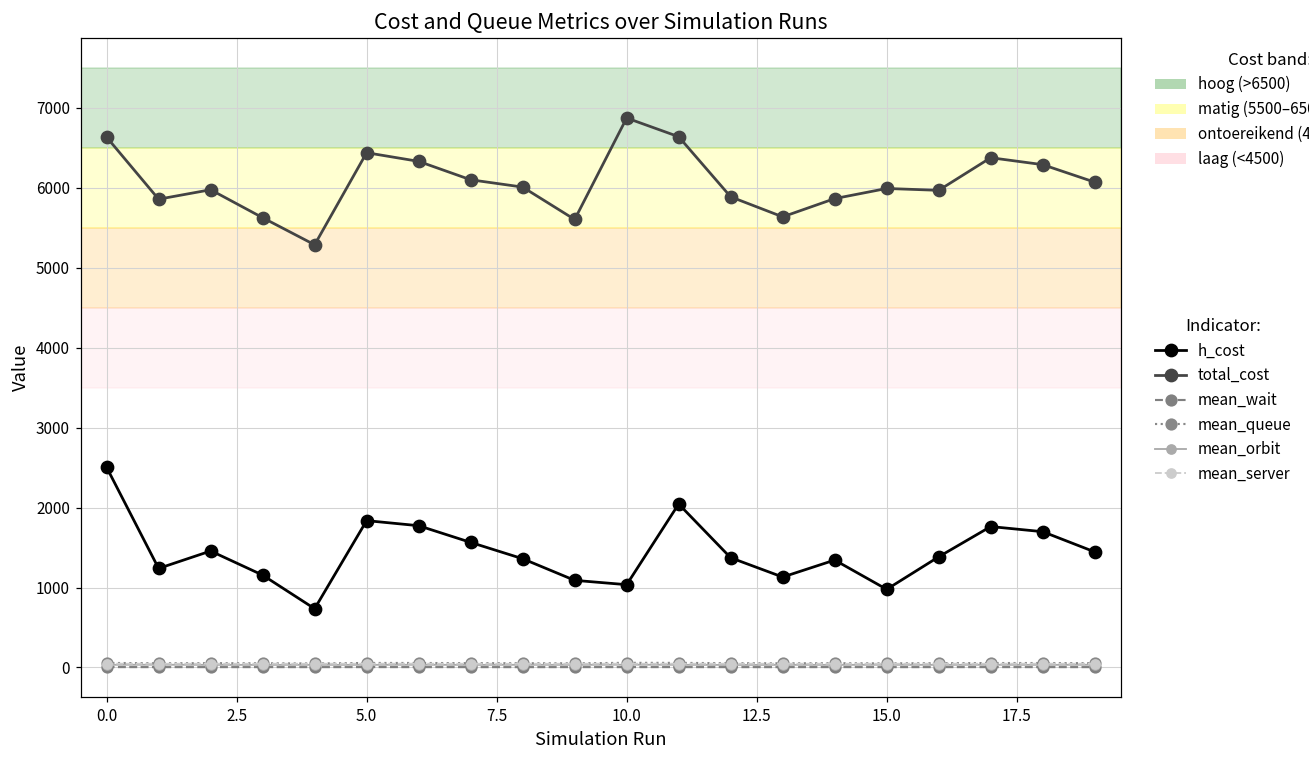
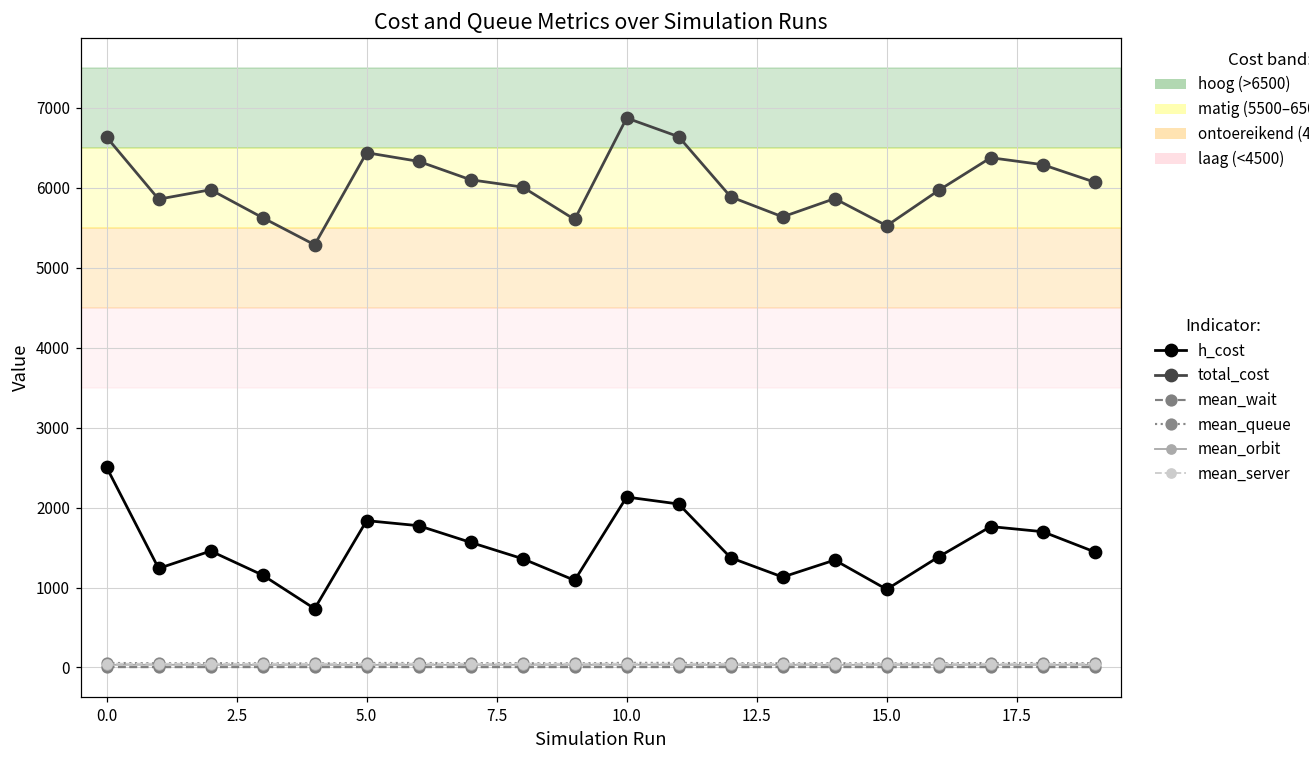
  {
    "h_cost": {
      "0.0": 2500,
      "5.0": 1800,
-     "10.0": 1000,
+     "10.0": 2100,
      "15.0": 1000
    },
    "total_cost": {
      "0.0": 6600,
      "5.0": 6400,
      "10.0": 6900,
-     "15.0": 6000
+     "15.0": 5500
    }
  }
